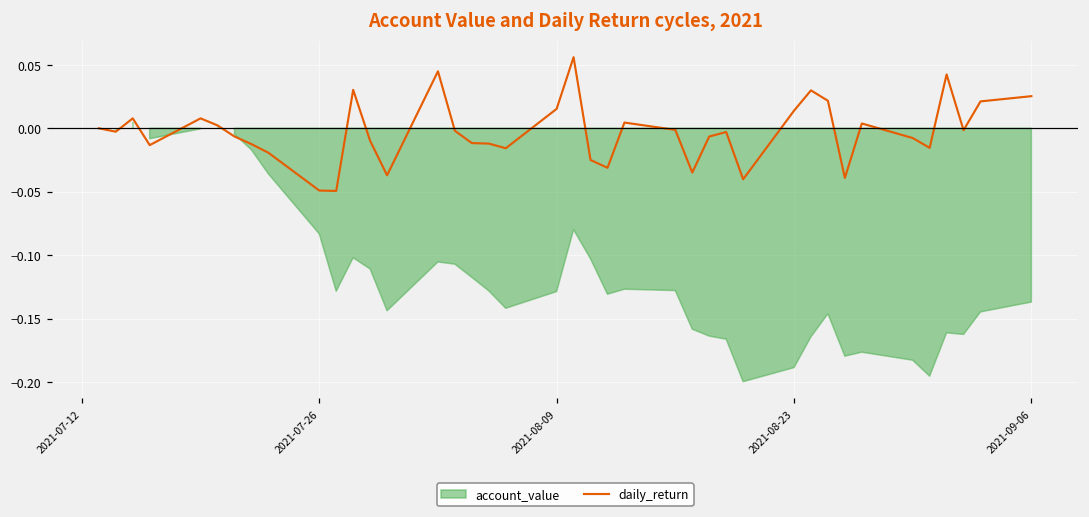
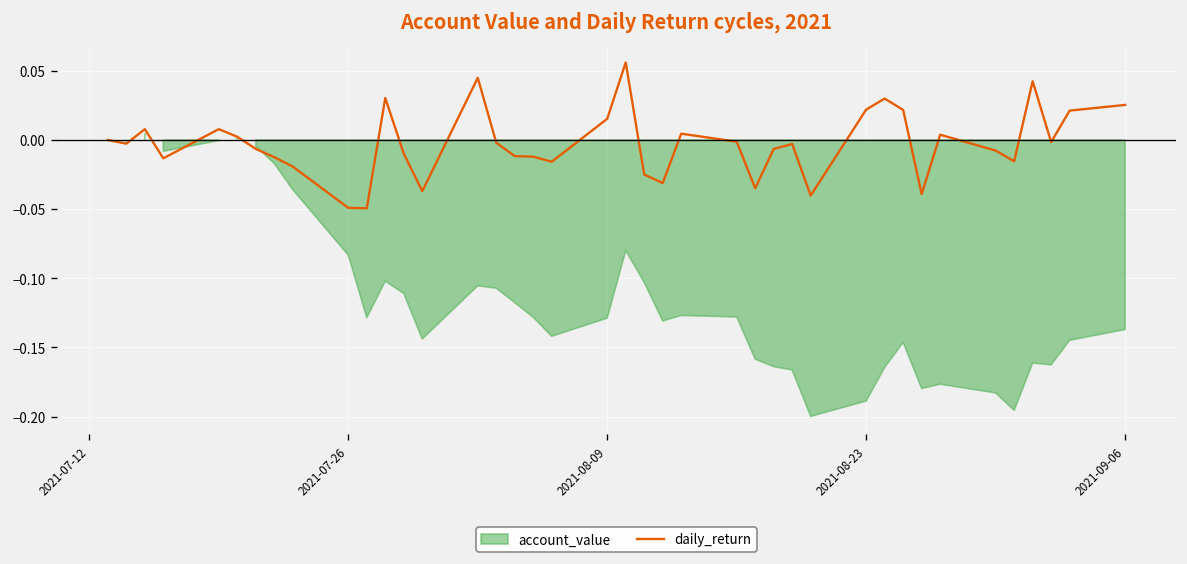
  {
    "2021-07-26": -0.049,
    "2021-08-09": 0.015,
-   "2021-08-23": 0.014,
+   "2021-08-23": 0.022,
    "2021-09-06": 0.025
  }
